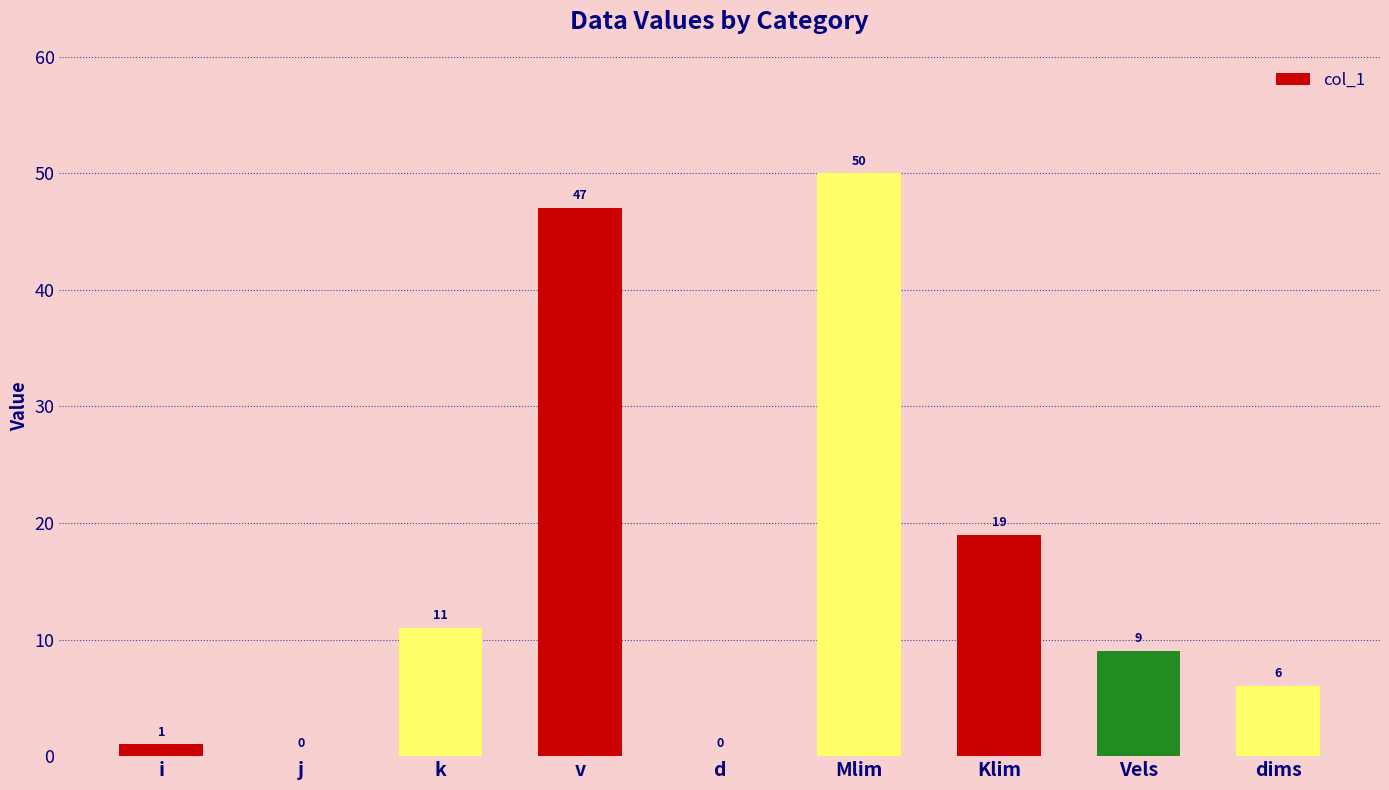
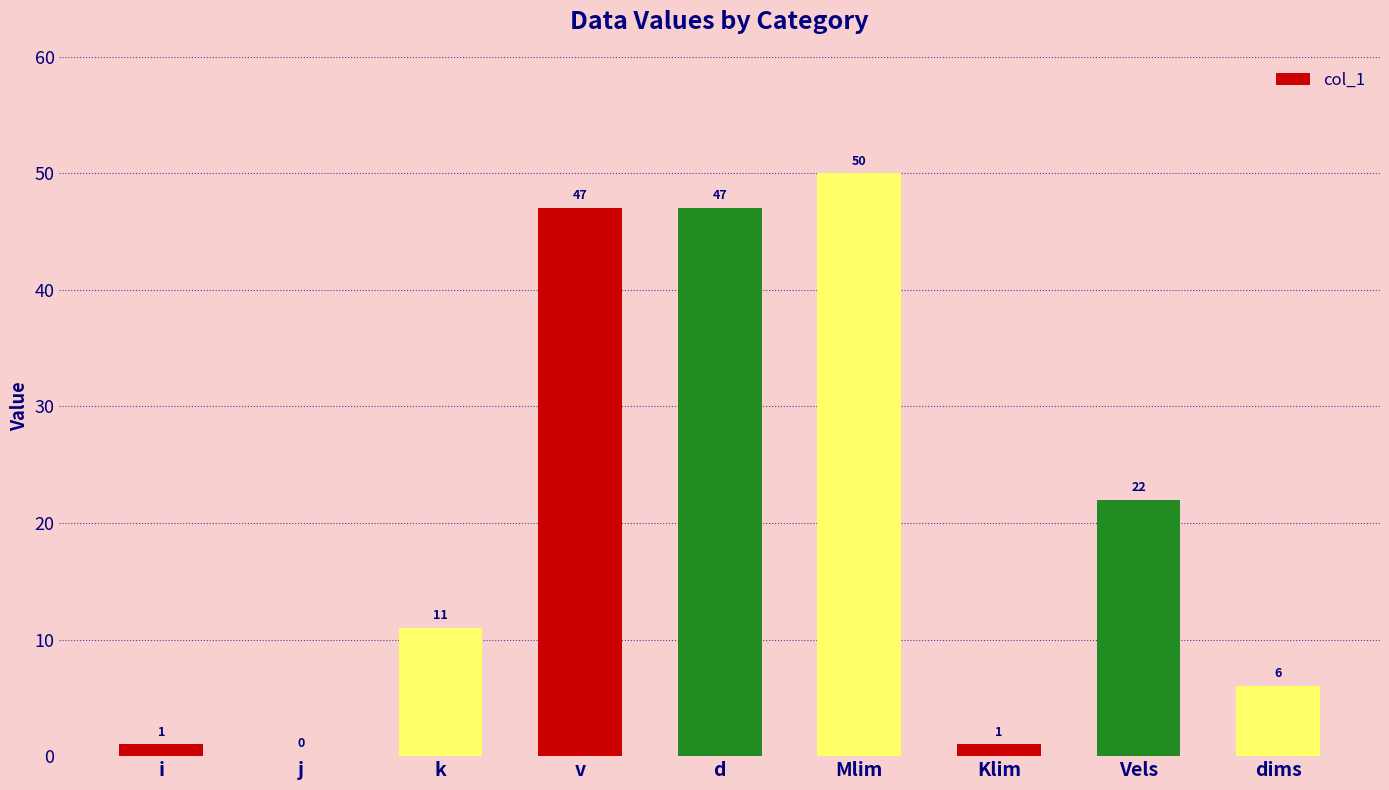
  {
    "i": 1,
    "j": 0,
    "k": 11,
    "v": 47,
-   "d": 0,
+   "d": 47,
    "Mlim": 50,
-   "Klim": 19,
-   "Vels": 9,
+   "Klim": 1,
+   "Vels": 22,
    "dims": 6
  }
